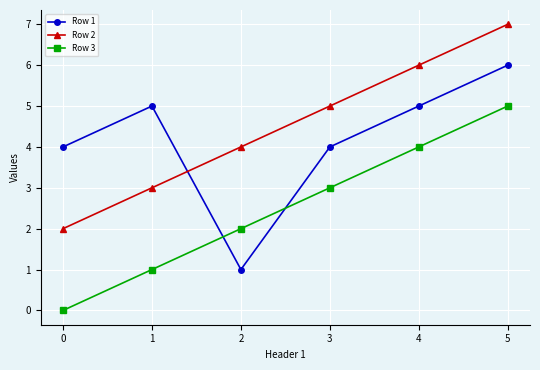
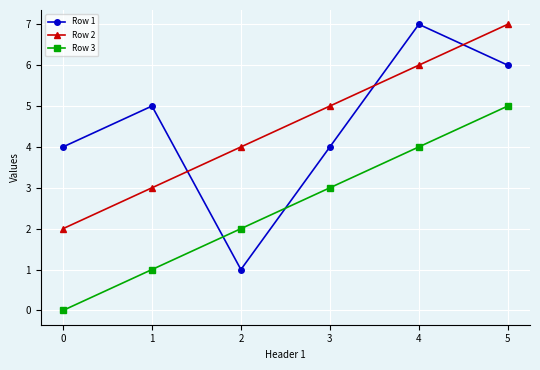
  {
    "Row 1": {
      "0": 4,
      "1": 5,
      "2": 1,
      "3": 4,
-     "4": 5,
+     "4": 7,
      "5": 6
    },
    "Row 2": {
      "0": 2,
      "1": 3,
      "2": 4,
      "3": 5,
      "4": 6,
      "5": 7
    },
    "Row 3": {
      "0": 0,
      "1": 1,
      "2": 2,
      "3": 3,
      "4": 4,
      "5": 5
    }
  }
